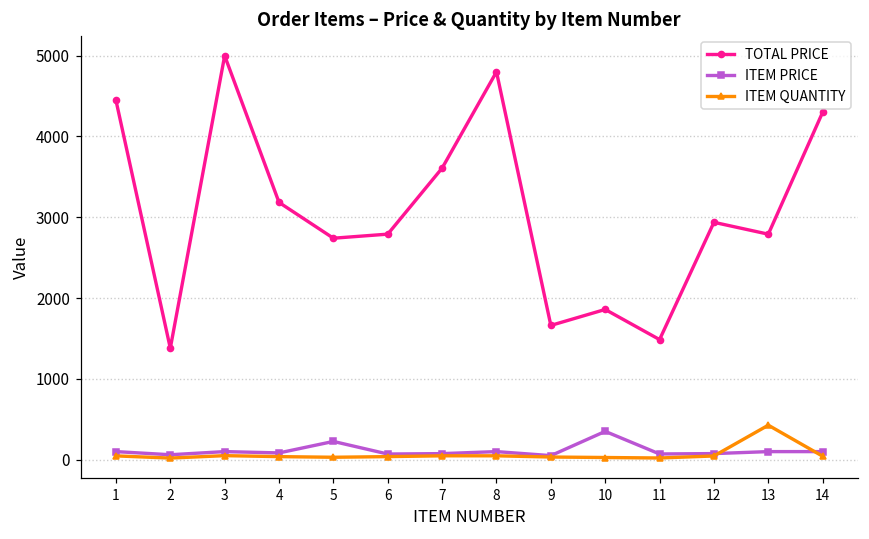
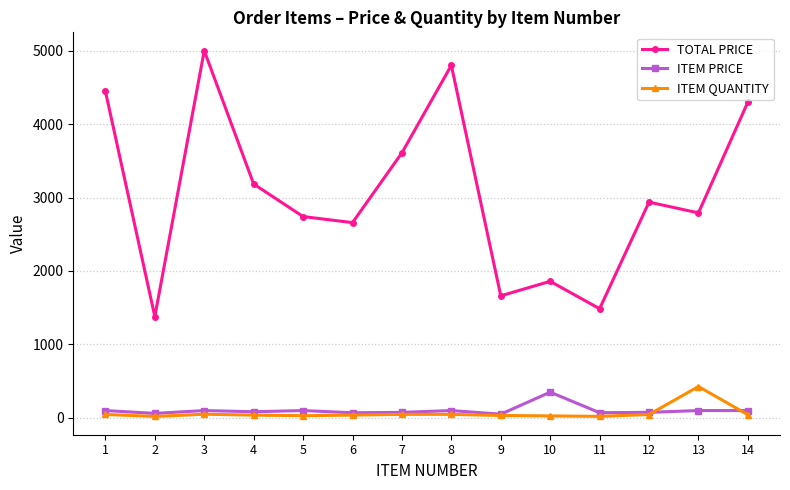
  {
    "TOTAL PRICE": {
      "1": 4400,
      "2": 1400,
      "3": 5000,
      "4": 3200,
      "5": 2700,
-     "6": 2800,
+     "6": 2700,
      "7": 3600,
      "8": 4800,
      "9": 1700,
      "10": 1900,
      "11": 1500,
      "12": 2900,
      "13": 2800,
      "14": 4300
    },
    "ITEM PRICE": {
      "1": 100,
      "2": 100,
      "3": 100,
      "4": 100,
-     "5": 200,
+     "5": 100,
      "8": 100,
      "10": 400,
      "11": 100,
      "13": 100,
      "14": 100
    },
    "ITEM QUANTITY": {
      "1": 0,
      "2": 0,
      "3": 100,
      "4": 0,
      "5": 0,
      "8": 0,
      "10": 0,
      "11": 0,
      "13": 400,
      "14": 0
    }
  }
